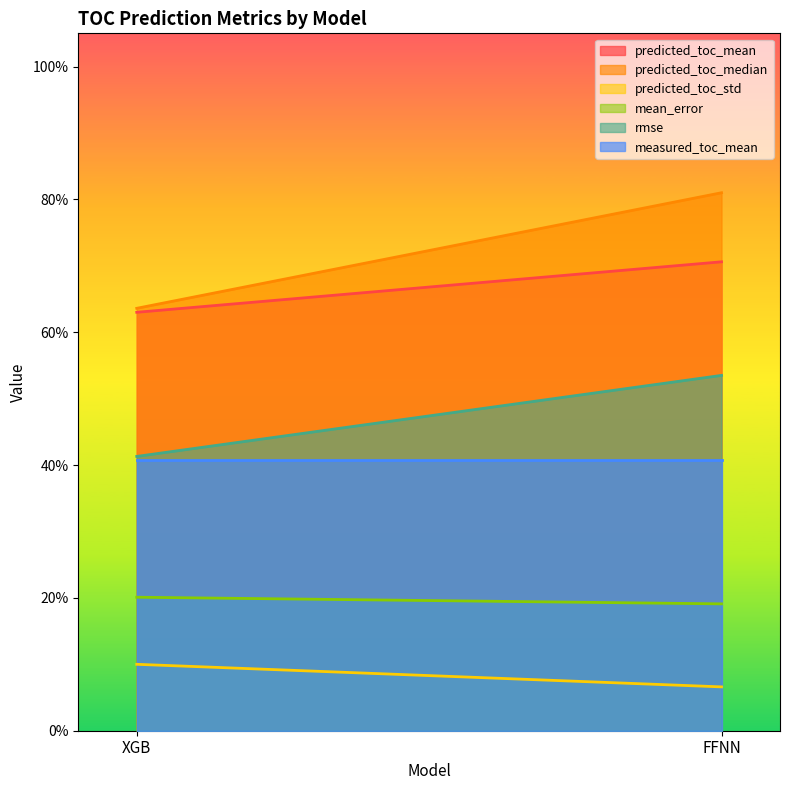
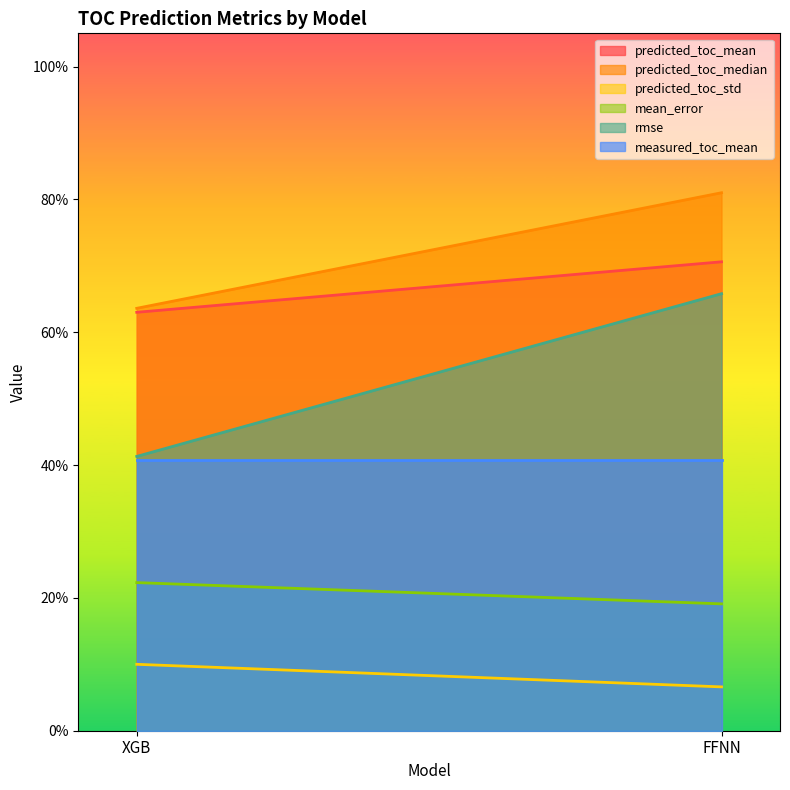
  {
    "predicted_toc_mean": {
      "XGB": "63%",
      "FFNN": "71%"
    },
    "mean_error": {
-     "XGB": "20%",
+     "XGB": "22%",
      "FFNN": "19%"
    },
    "rmse": {
      "XGB": "41%",
-     "FFNN": "54%"
+     "FFNN": "66%"
    },
    "measured_toc_mean": {
      "XGB": "41%",
      "FFNN": "41%"
    }
  }
